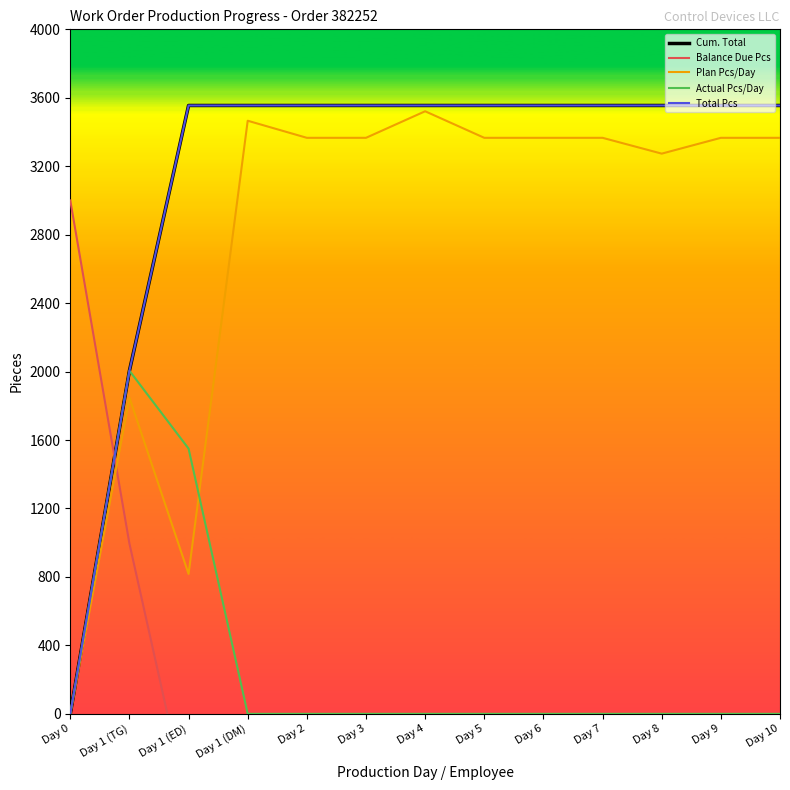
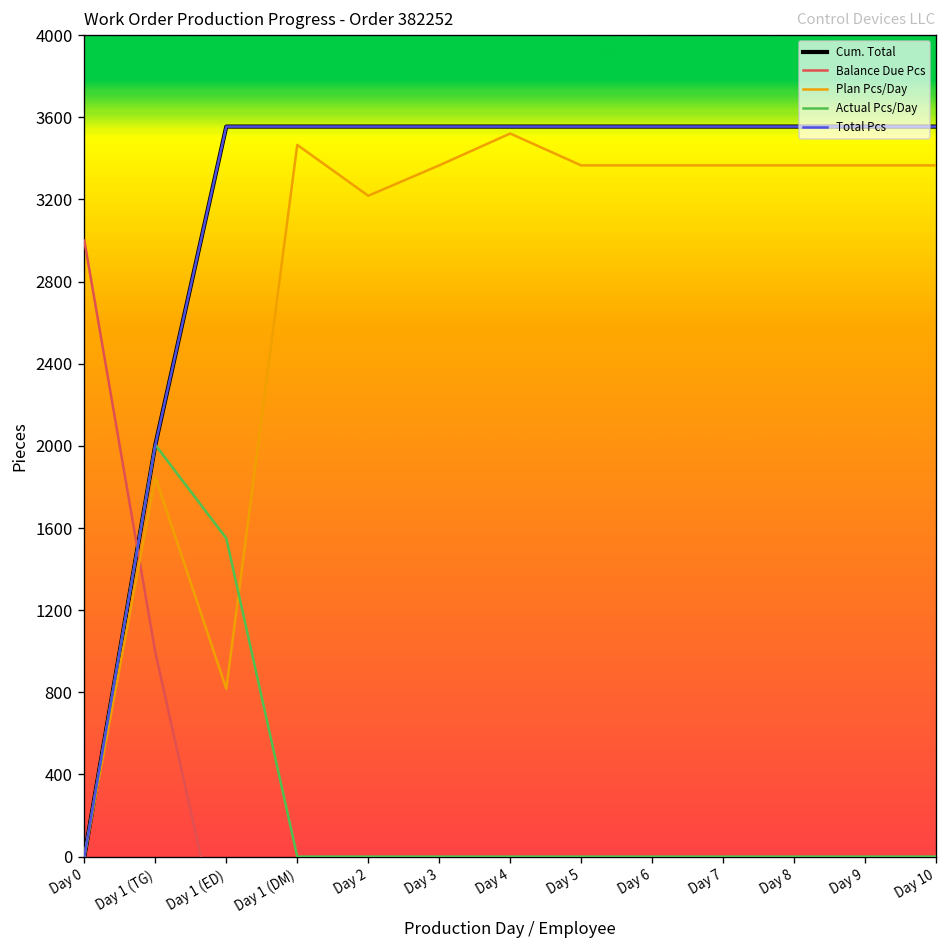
  {
    "Total Pcs": {
      "Day 1 (ED)": 3560,
      "Day 1 (DM)": 3560,
      "Day 2": 3560,
      "Day 3": 3560,
      "Day 4": 3560,
      "Day 5": 3560,
      "Day 6": 3560,
      "Day 7": 3560,
      "Day 8": 3560,
      "Day 10": 3560
    },
    "Balance Due Pcs": {
      "Day 0": 3000,
      "Day 1 (TG)": 1000
    },
    "Plan Pcs/Day": {
      "Day 1 (TG)": 1850,
      "Day 1 (ED)": 820,
      "Day 1 (DM)": 3470,
-     "Day 2": 3370,
+     "Day 2": 3220,
      "Day 3": 3370,
      "Day 4": 3520,
      "Day 5": 3370,
      "Day 6": 3370,
      "Day 7": 3370,
-     "Day 8": 3270,
+     "Day 8": 3370,
      "Day 9": 3370,
      "Day 10": 3370
    },
    "Actual Pcs/Day": {
      "Day 1 (ED)": 1550,
      "Day 1 (DM)": 0,
      "Day 2": 0,
      "Day 3": 0,
      "Day 4": 0,
      "Day 5": 0,
      "Day 6": 0,
      "Day 7": 0,
      "Day 8": 0,
      "Day 9": 0,
      "Day 10": 0
    }
  }
